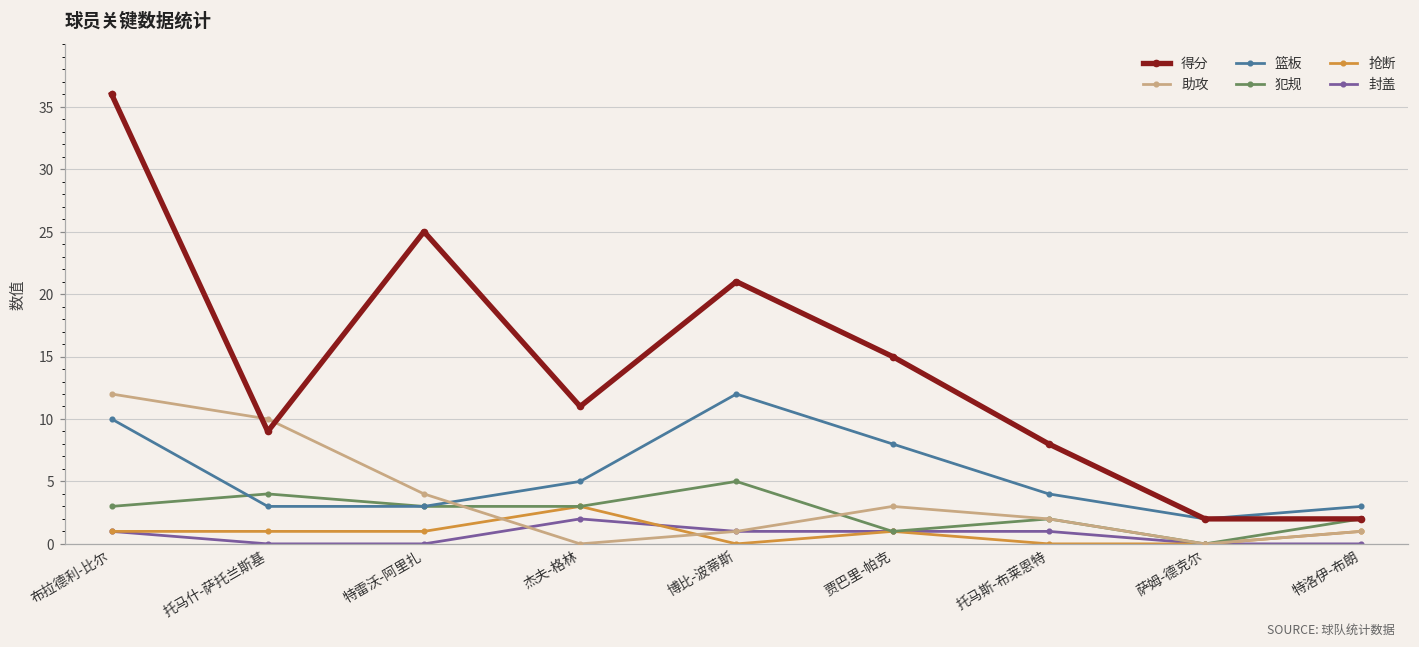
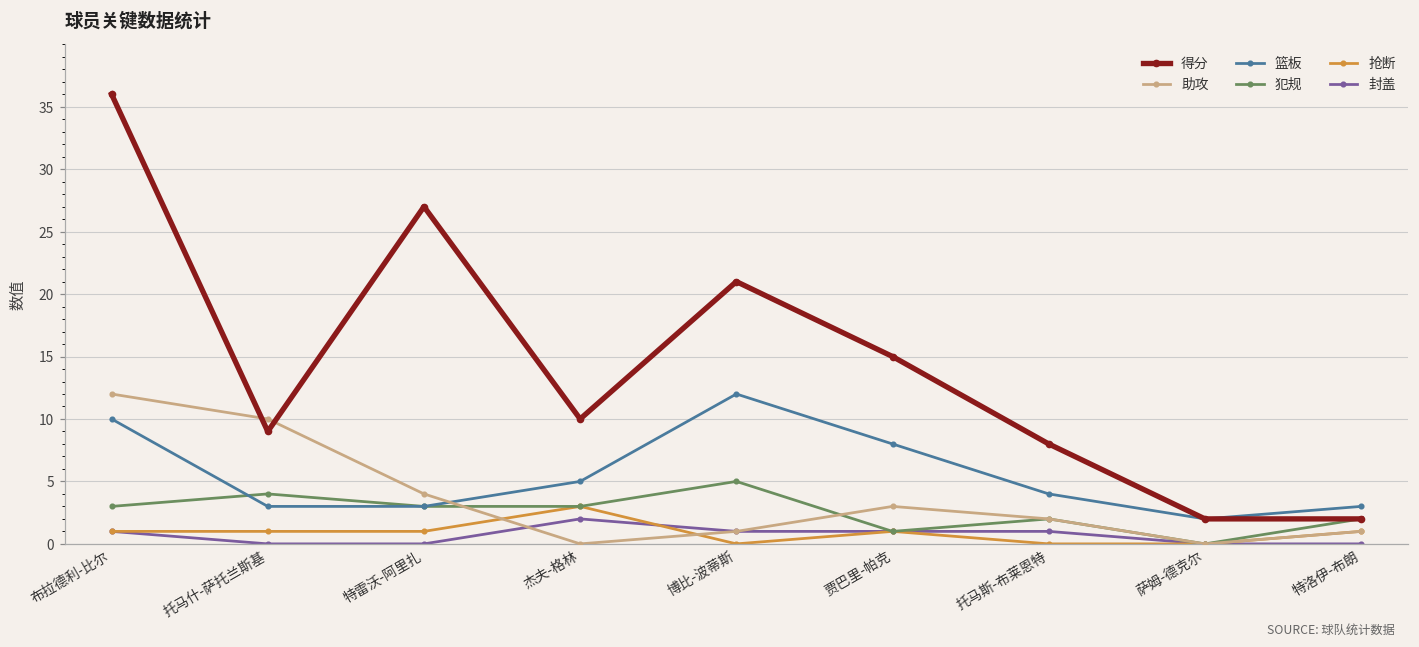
  {
    "得分": {
      "布拉德利-比尔": 36,
      "托马什-萨托兰斯基": 9,
-     "特雷沃-阿里扎": 25,
-     "杰夫-格林": 11,
+     "特雷沃-阿里扎": 27,
+     "杰夫-格林": 10,
      "博比-波蒂斯": 21,
      "贾巴里-帕克": 15,
      "托马斯-布莱恩特": 8
    },
    "助攻": {
      "布拉德利-比尔": 12,
      "托马什-萨托兰斯基": 10,
      "特雷沃-阿里扎": 4,
      "杰夫-格林": 0,
      "贾巴里-帕克": 3
    },
    "犯规": {
      "布拉德利-比尔": 3,
      "托马什-萨托兰斯基": 4,
      "博比-波蒂斯": 5
    },
    "抢断": {
      "托马什-萨托兰斯基": 1,
      "特雷沃-阿里扎": 1,
      "博比-波蒂斯": 0,
      "托马斯-布莱恩特": 0
    }
  }
